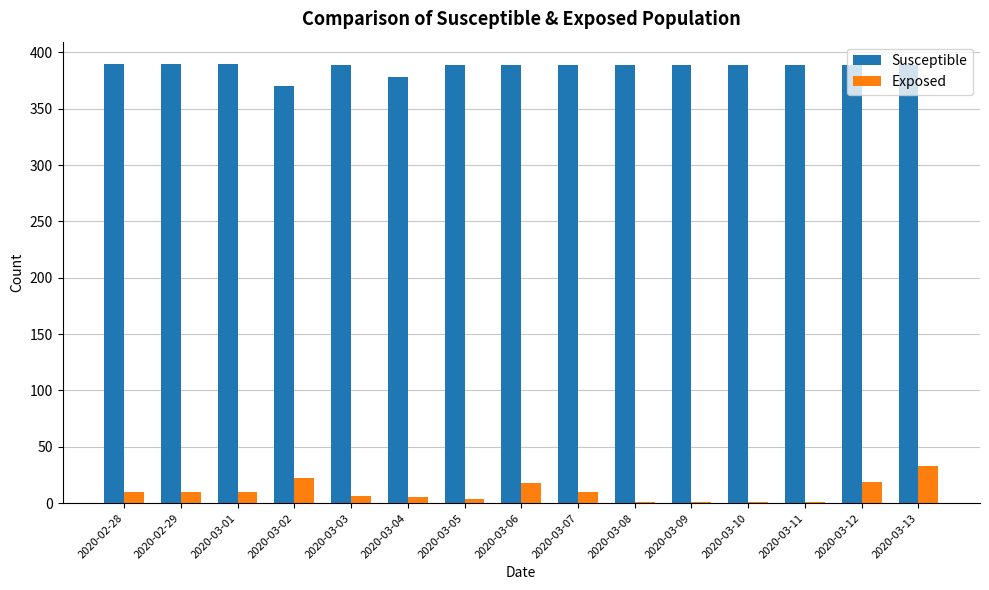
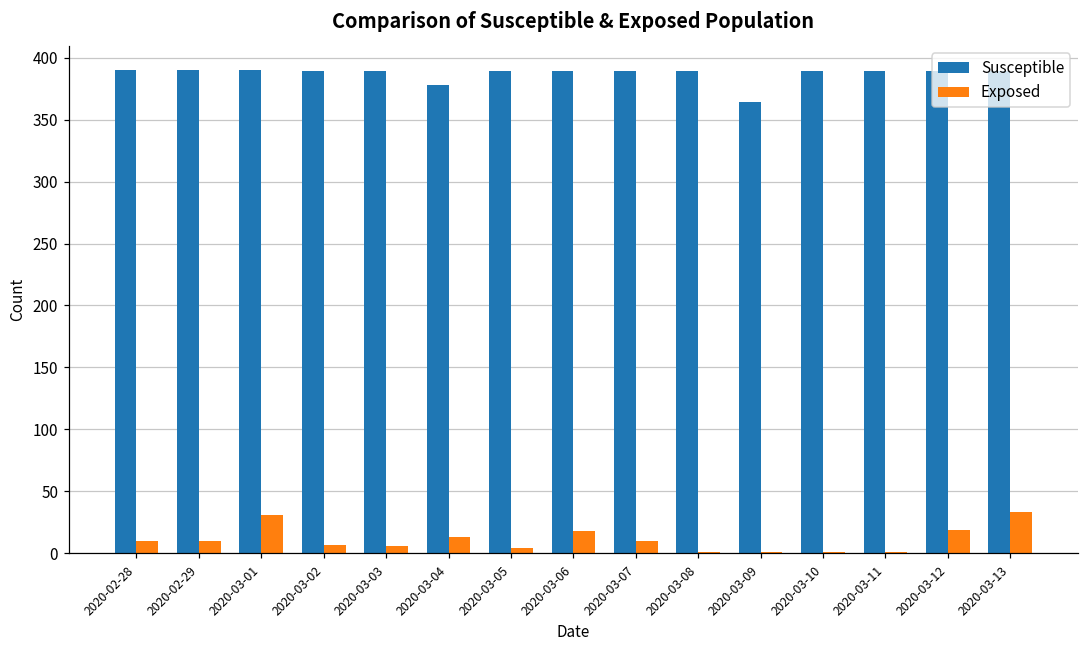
  {
    "Susceptible": {
      "2020-02-28": 390,
      "2020-02-29": 390,
      "2020-03-01": 390,
-     "2020-03-02": 370,
+     "2020-03-02": 389,
      "2020-03-03": 389,
      "2020-03-04": 378,
      "2020-03-05": 389,
      "2020-03-06": 389,
      "2020-03-07": 389,
      "2020-03-08": 389,
-     "2020-03-09": 389,
+     "2020-03-09": 364,
      "2020-03-10": 389,
      "2020-03-11": 389
    },
    "Exposed": {
      "2020-02-28": 10,
      "2020-02-29": 10,
-     "2020-03-01": 10,
-     "2020-03-02": 22,
+     "2020-03-01": 31,
+     "2020-03-02": 7,
      "2020-03-03": 6,
-     "2020-03-04": 5,
+     "2020-03-04": 13,
      "2020-03-05": 4,
      "2020-03-06": 18,
      "2020-03-07": 10,
      "2020-03-12": 19,
      "2020-03-13": 33
    }
  }
